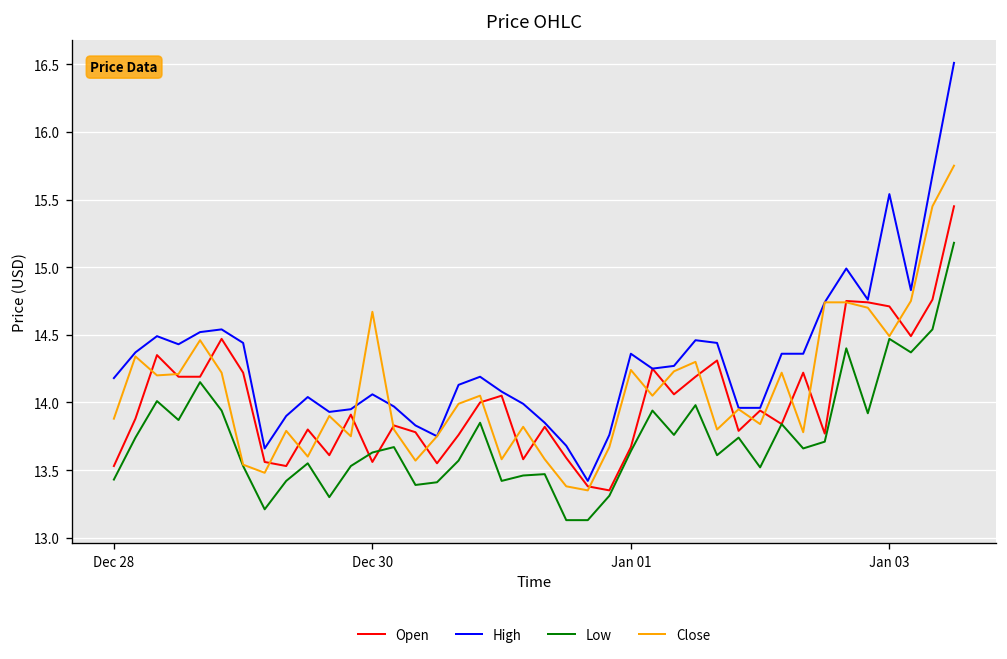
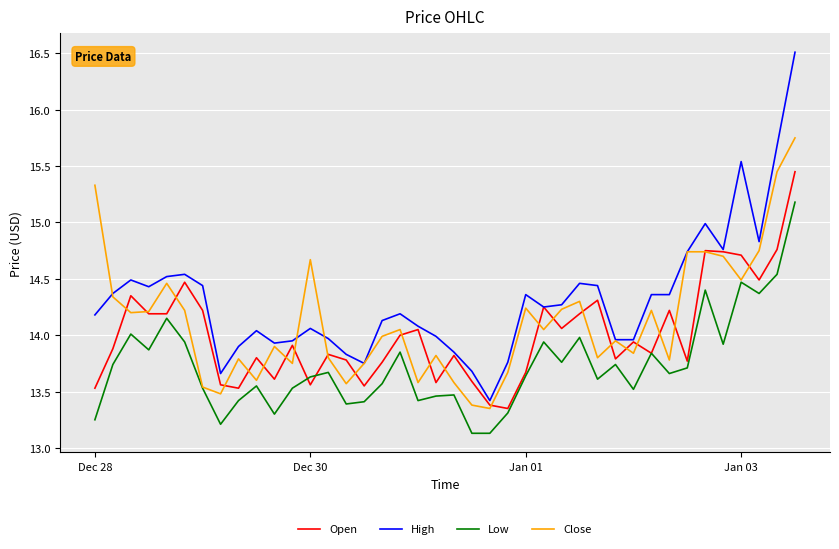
  {
    "Open": {
      "Dec 28": 13.53,
      "Dec 30": 13.56,
      "Jan 01": 13.67,
      "Jan 03": 14.71
    },
    "High": {
      "Dec 28": 14.18,
      "Dec 30": 14.06,
      "Jan 01": 14.36,
      "Jan 03": 15.54
    },
    "Low": {
-     "Dec 28": 13.43,
+     "Dec 28": 13.25,
      "Dec 30": 13.63,
      "Jan 01": 13.64
    },
    "Close": {
-     "Dec 28": 13.88,
+     "Dec 28": 15.33,
      "Dec 30": 14.67,
      "Jan 01": 14.24
    }
  }
